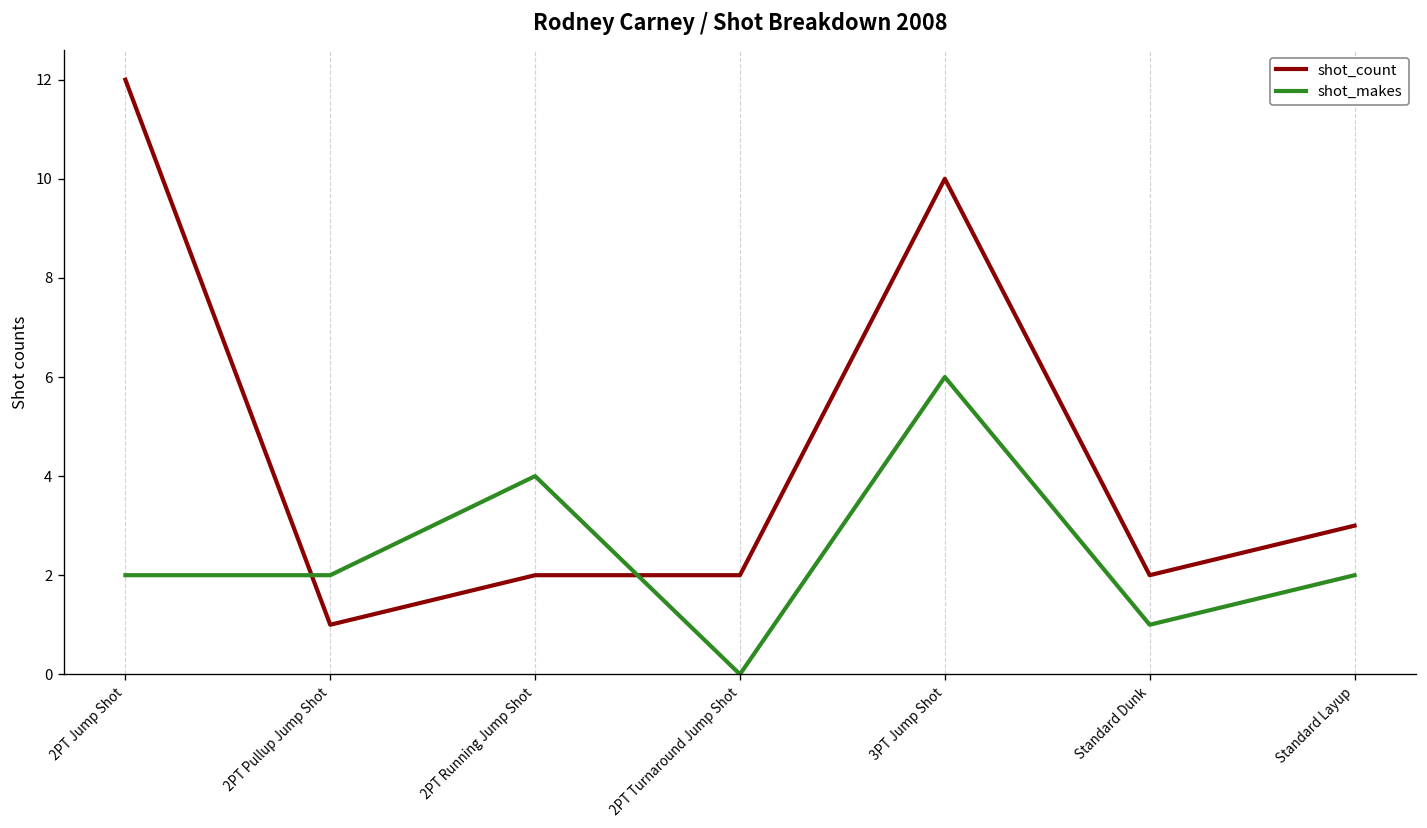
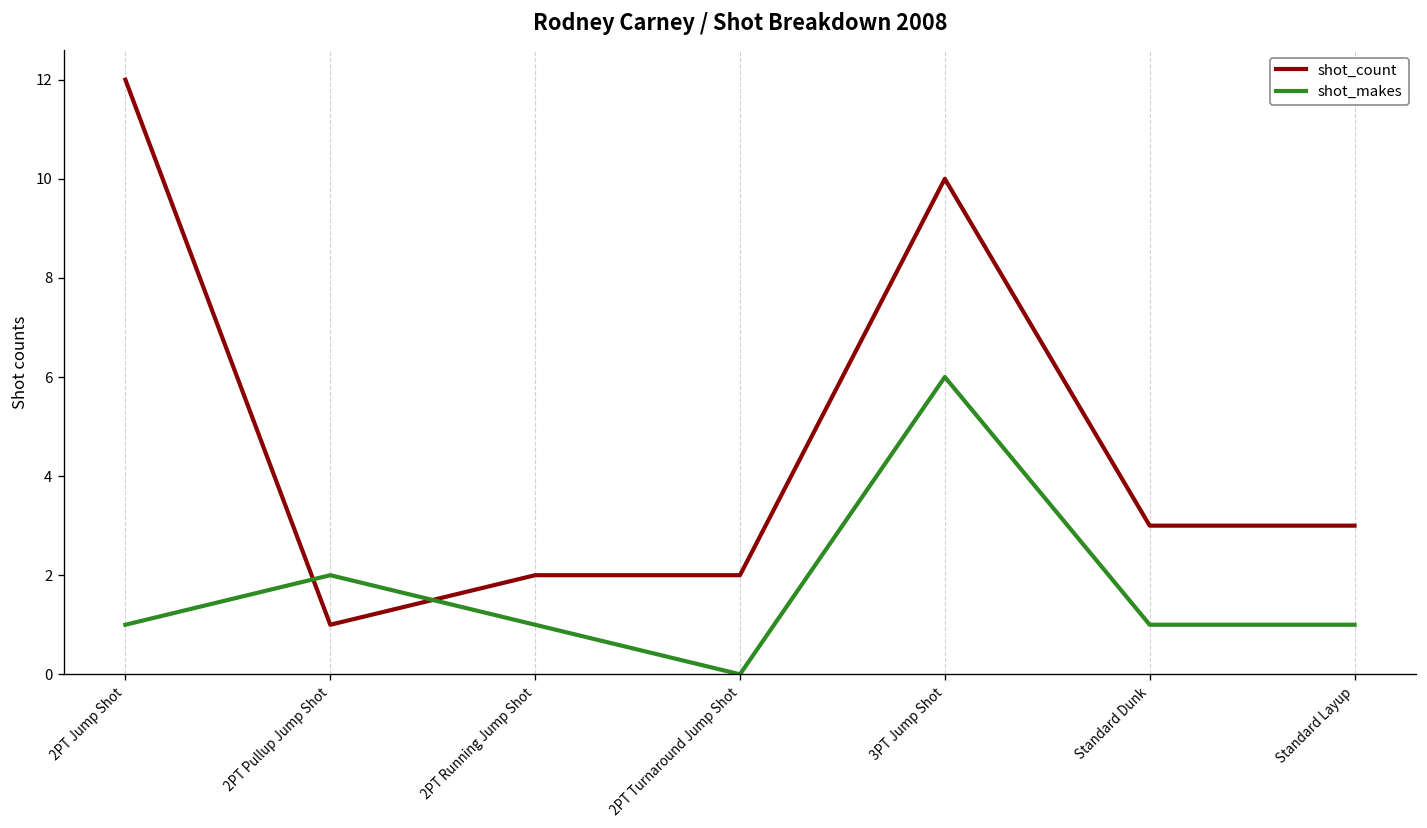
  {
    "shot_count": {
      "2PT Jump Shot": 12,
      "2PT Pullup Jump Shot": 1,
      "2PT Running Jump Shot": 2,
      "2PT Turnaround Jump Shot": 2,
      "3PT Jump Shot": 10,
-     "Standard Dunk": 2,
+     "Standard Dunk": 3,
      "Standard Layup": 3
    },
    "shot_makes": {
-     "2PT Jump Shot": 2,
+     "2PT Jump Shot": 1,
      "2PT Pullup Jump Shot": 2,
-     "2PT Running Jump Shot": 4,
+     "2PT Running Jump Shot": 1,
      "2PT Turnaround Jump Shot": 0,
      "3PT Jump Shot": 6,
      "Standard Dunk": 1,
-     "Standard Layup": 2
+     "Standard Layup": 1
    }
  }
